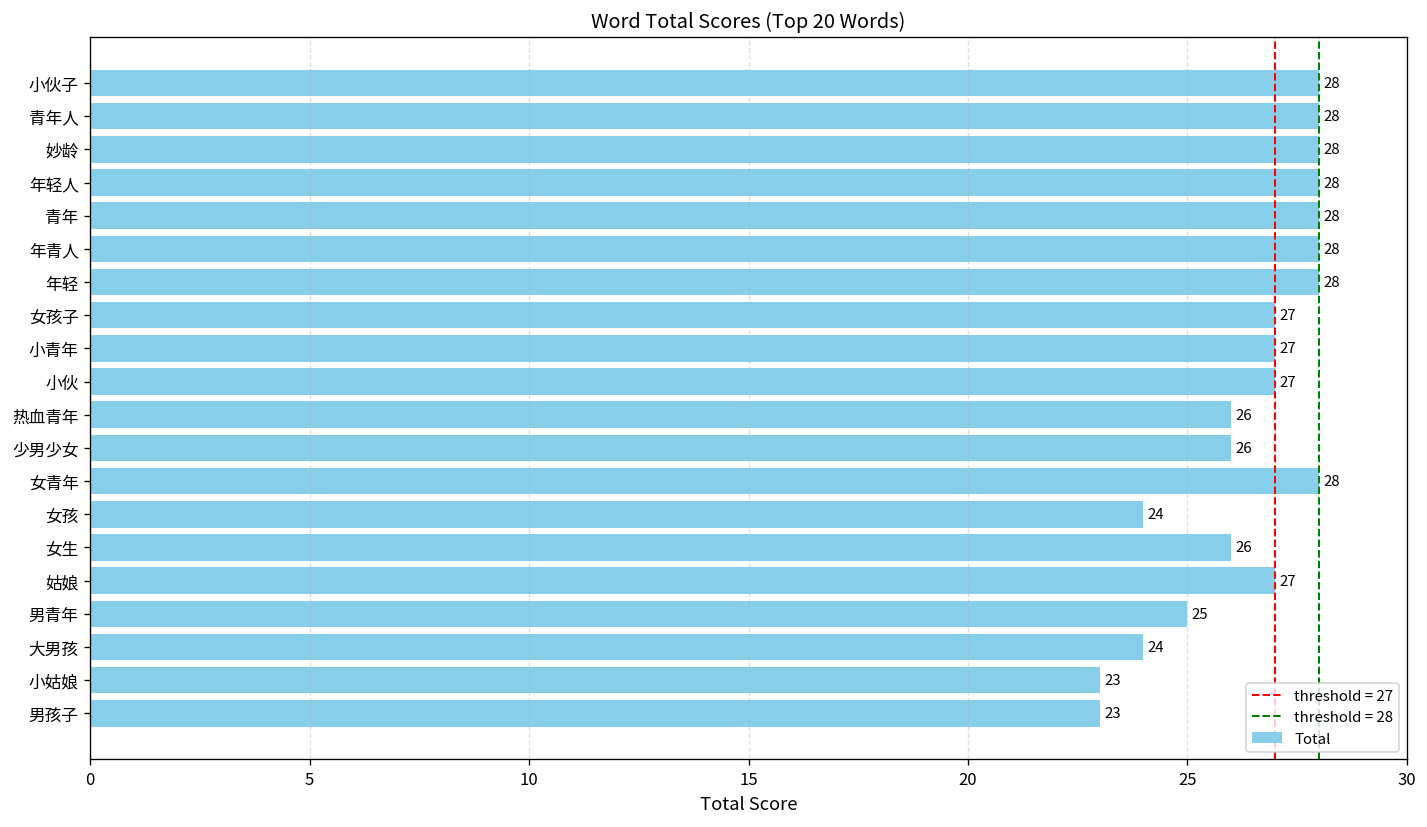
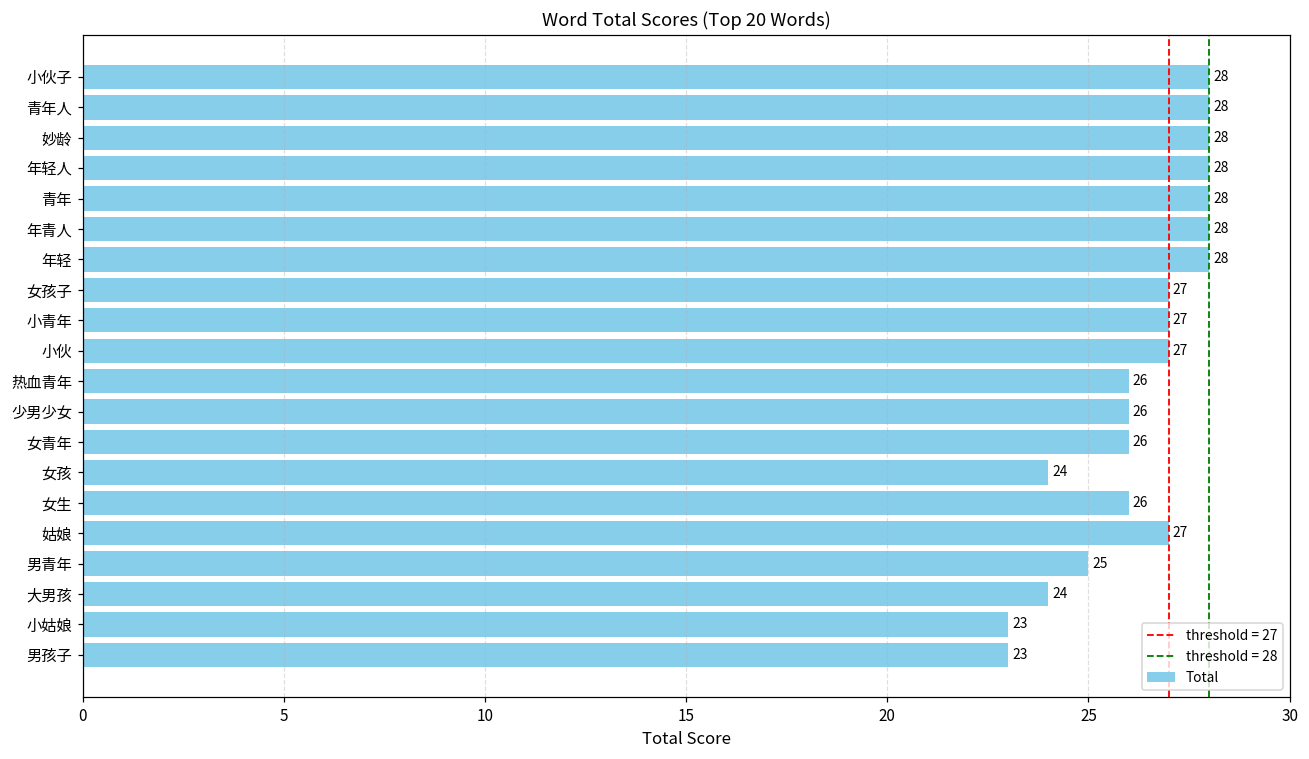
  {
    "小伙子": 28,
    "青年人": 28,
    "妙龄": 28,
    "年轻人": 28,
    "青年": 28,
    "年青人": 28,
    "年轻": 28,
    "女孩子": 27,
    "小青年": 27,
    "小伙": 27,
    "热血青年": 26,
    "少男少女": 26,
-   "女青年": 28,
+   "女青年": 26,
    "女孩": 24,
    "女生": 26,
    "姑娘": 27,
    "男青年": 25,
    "大男孩": 24,
    "小姑娘": 23,
    "男孩子": 23
  }
